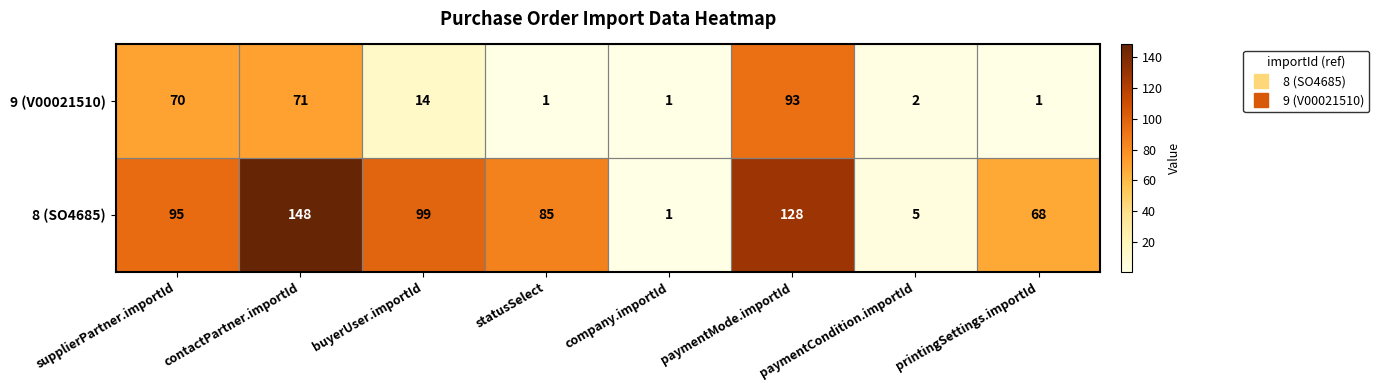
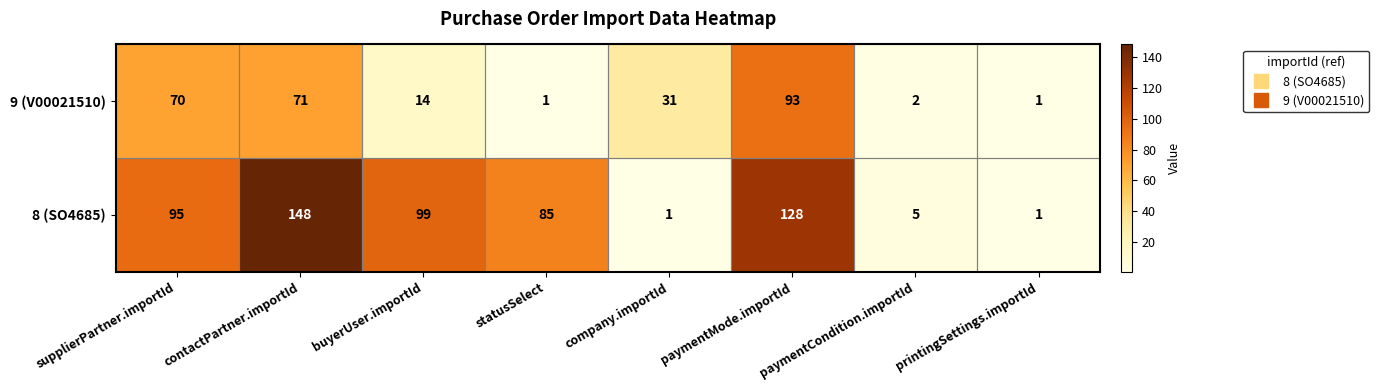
  {
    "9 (V00021510)": {
      "supplierPartner.importId": 70,
      "contactPartner.importId": 71,
      "buyerUser.importId": 14,
      "statusSelect": 1,
-     "company.importId": 1,
+     "company.importId": 31,
      "paymentMode.importId": 93,
      "paymentCondition.importId": 2,
      "printingSettings.importId": 1
    },
    "8 (SO4685)": {
      "supplierPartner.importId": 95,
      "contactPartner.importId": 148,
      "buyerUser.importId": 99,
      "statusSelect": 85,
      "company.importId": 1,
      "paymentMode.importId": 128,
      "paymentCondition.importId": 5,
-     "printingSettings.importId": 68
+     "printingSettings.importId": 1
    }
  }
